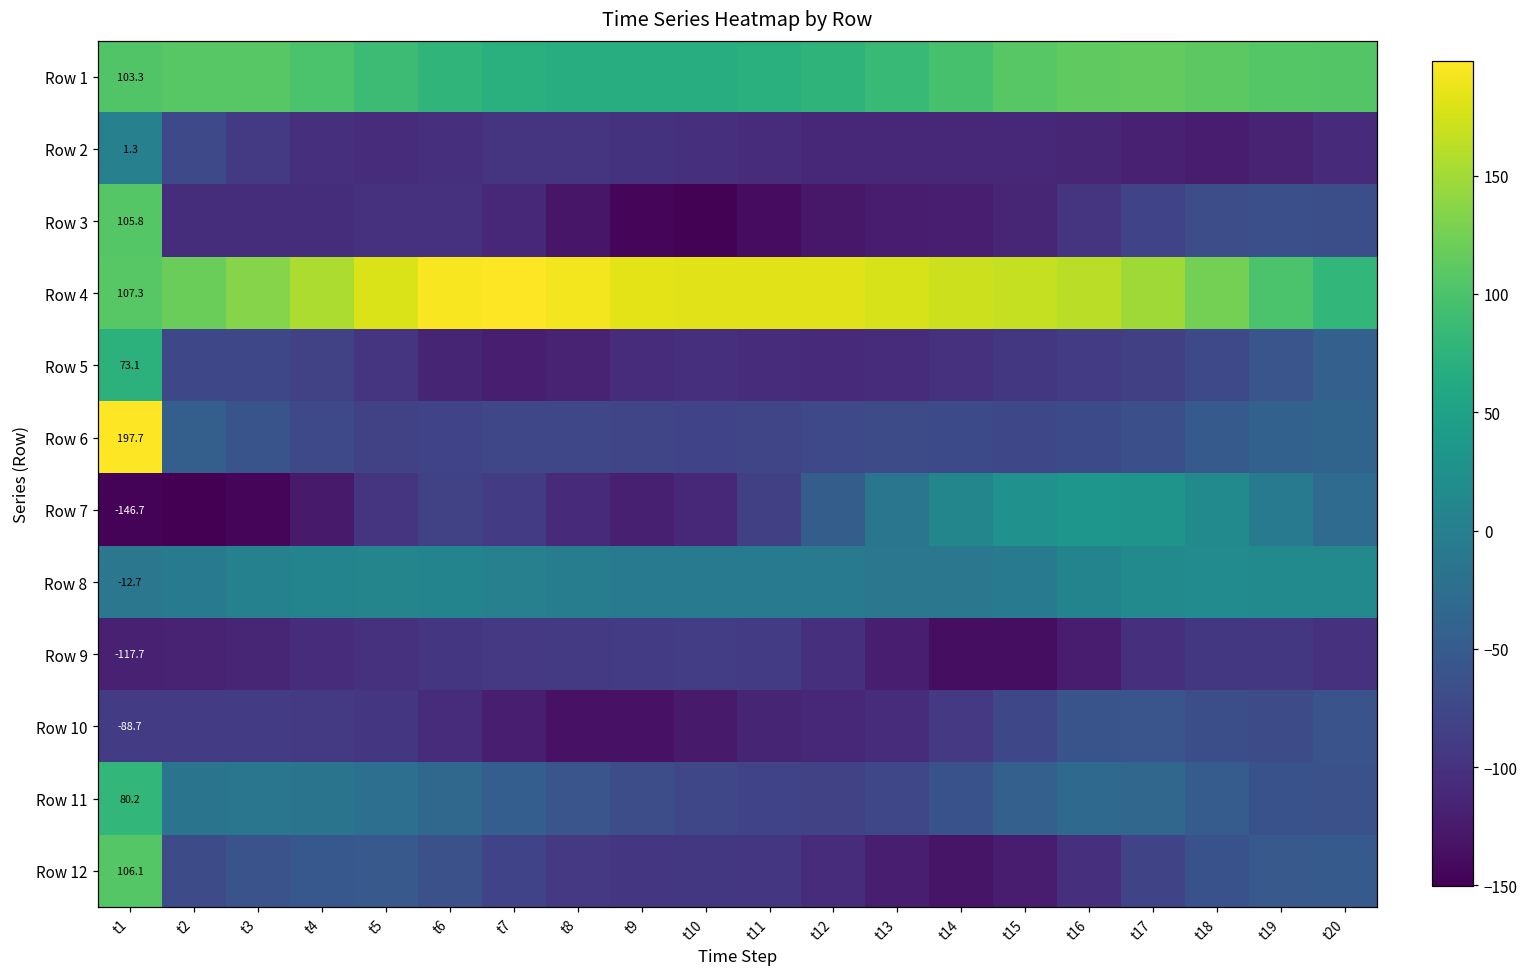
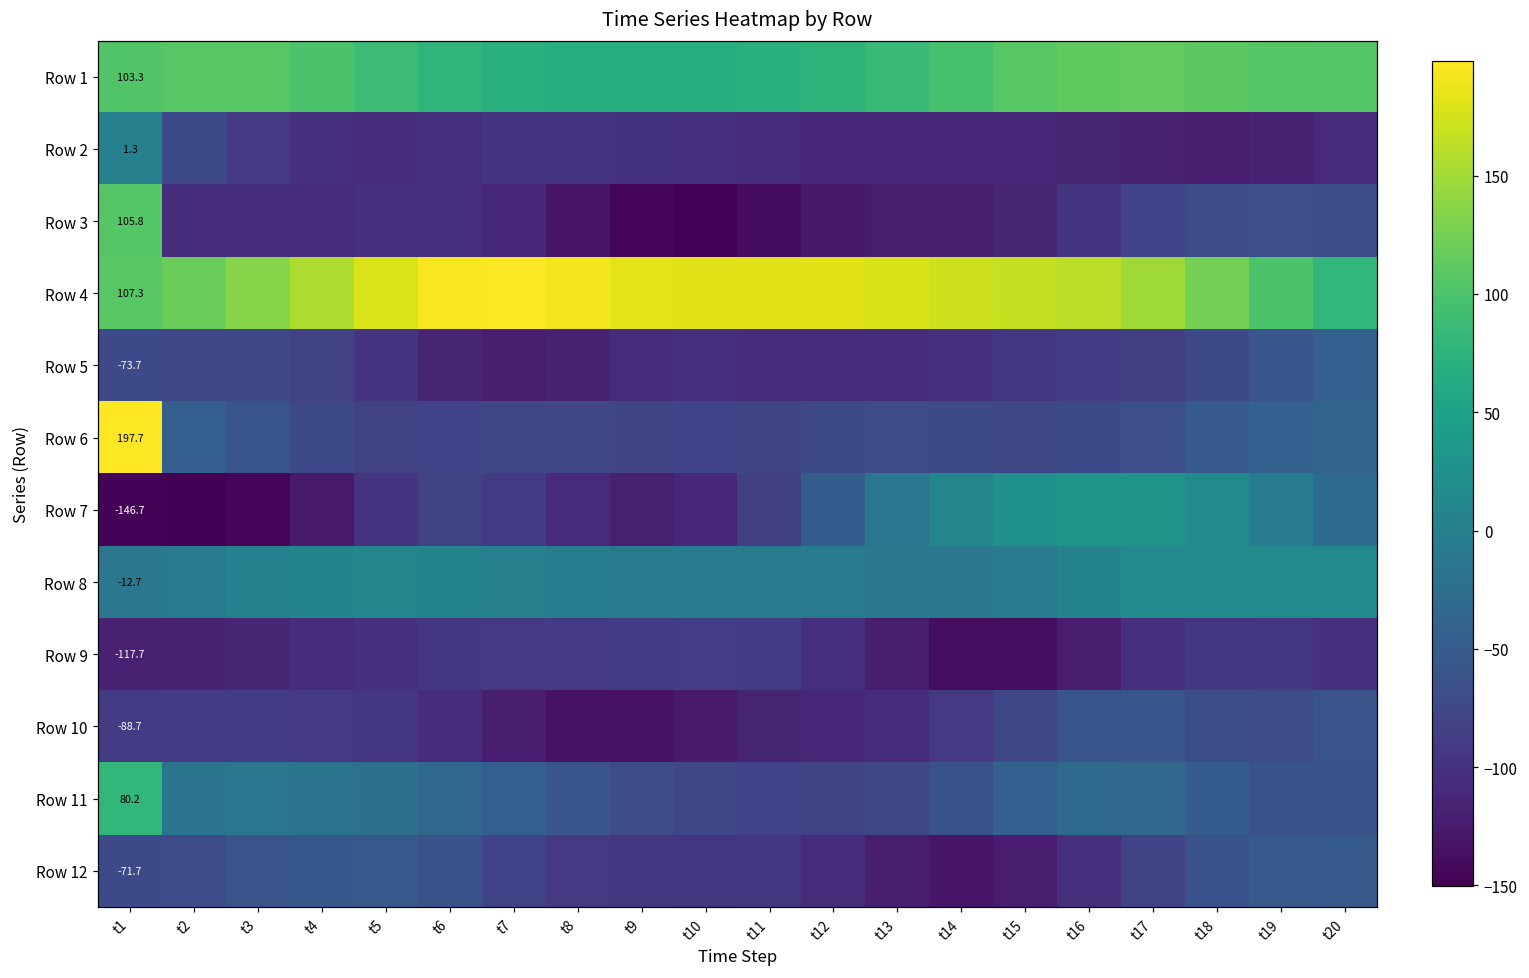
  {
    "Row 1": {
      "t1": 103.3
    },
    "Row 2": {
      "t1": 1.3
    },
    "Row 3": {
      "t1": 105.8
    },
    "Row 4": {
      "t1": 107.3
    },
    "Row 5": {
-     "t1": 73.1
+     "t1": -73.7
    },
    "Row 6": {
      "t1": 197.7
    },
    "Row 7": {
      "t1": -146.7
    },
    "Row 8": {
      "t1": -12.7
    },
    "Row 9": {
      "t1": -117.7
    },
    "Row 10": {
      "t1": -88.7
    },
    "Row 11": {
      "t1": 80.2
    },
    "Row 12": {
-     "t1": 106.1
+     "t1": -71.7
    }
  }
